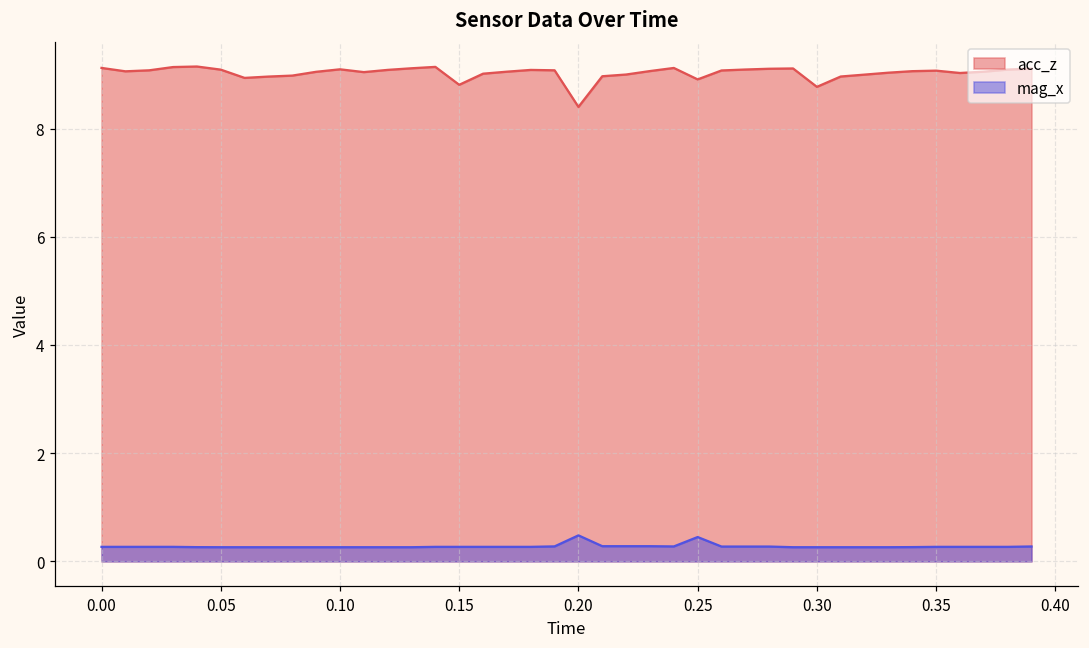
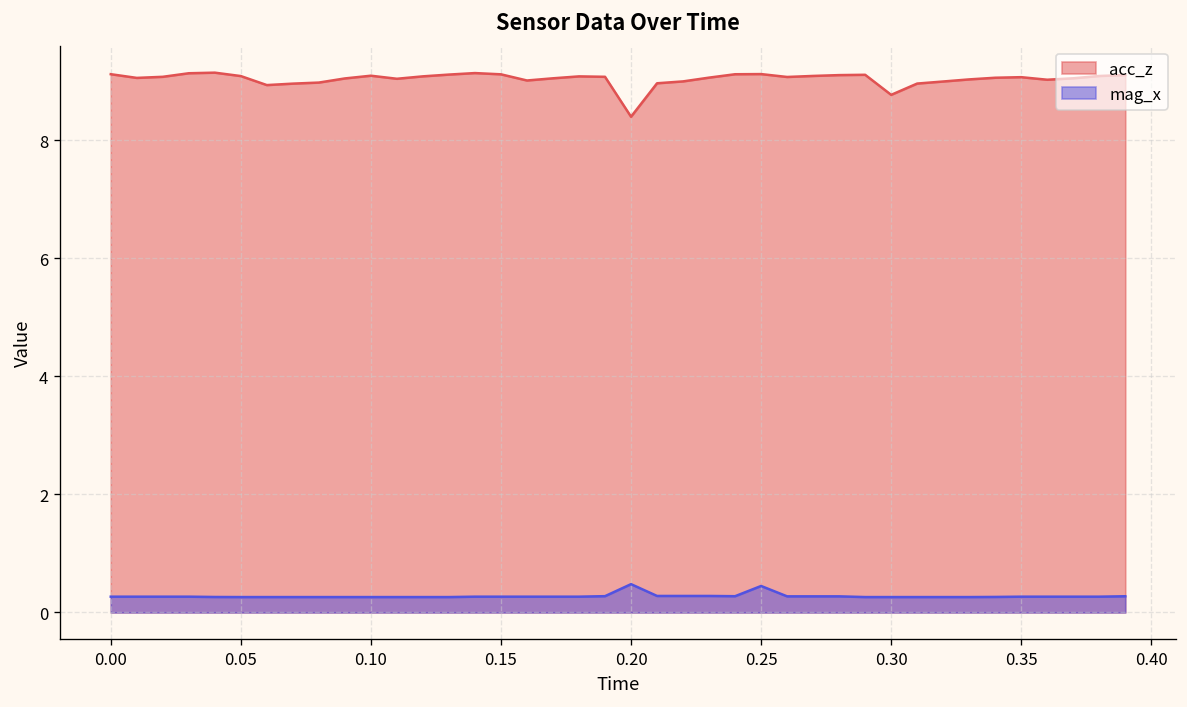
  {
    "acc_z": {
      "0.00": 9.1,
      "0.05": 9.1,
      "0.10": 9.1,
-     "0.15": 8.8,
+     "0.15": 9.1,
      "0.20": 8.4,
-     "0.25": 8.9,
+     "0.25": 9.1,
      "0.30": 8.8,
      "0.35": 9.1
    },
    "mag_x": {
      "0.00": 0.3,
      "0.05": 0.3,
      "0.10": 0.3,
      "0.15": 0.3,
      "0.20": 0.5,
      "0.25": 0.4,
      "0.30": 0.3,
      "0.35": 0.3
    }
  }
